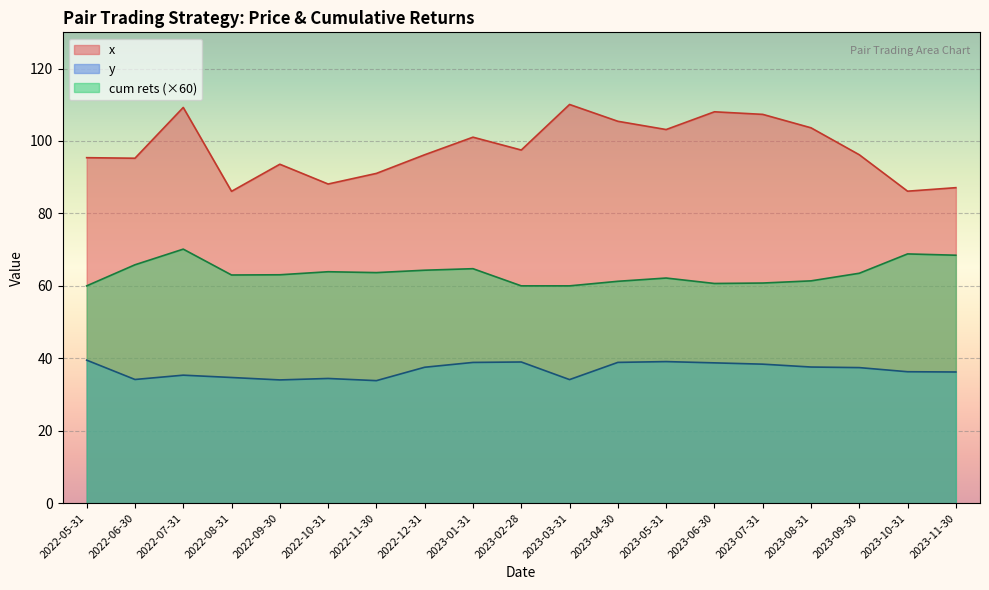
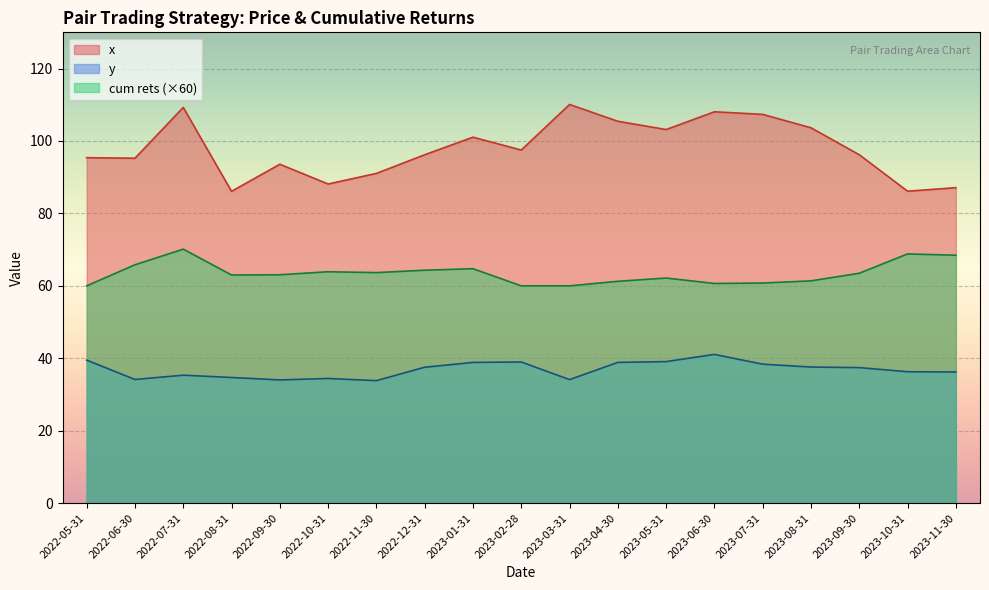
  {
    "x": {
      "2022-05-31": 95,
      "2022-06-30": 95,
      "2022-07-31": 109,
      "2022-08-31": 86,
      "2022-09-30": 94,
      "2022-10-31": 88,
      "2022-11-30": 91,
      "2022-12-31": 96,
      "2023-01-31": 101,
      "2023-02-28": 98,
      "2023-03-31": 110,
      "2023-04-30": 105,
      "2023-05-31": 103,
      "2023-06-30": 108,
      "2023-07-31": 107,
      "2023-08-31": 104,
      "2023-09-30": 96,
      "2023-10-31": 86,
      "2023-11-30": 87
    },
    "y": {
      "2022-05-31": 39,
      "2022-06-30": 34,
      "2022-07-31": 35,
      "2022-08-31": 35,
      "2022-09-30": 34,
      "2022-10-31": 34,
      "2022-11-30": 34,
      "2022-12-31": 38,
      "2023-01-31": 39,
      "2023-02-28": 39,
      "2023-03-31": 34,
      "2023-04-30": 39,
      "2023-05-31": 39,
-     "2023-06-30": 39,
+     "2023-06-30": 41,
      "2023-07-31": 38,
      "2023-08-31": 38,
      "2023-09-30": 37,
      "2023-10-31": 36,
      "2023-11-30": 36
    },
    "cum rets (×60)": {
      "2022-05-31": 60,
      "2022-06-30": 66,
      "2022-07-31": 70,
      "2022-08-31": 63,
      "2022-09-30": 63,
      "2022-10-31": 64,
      "2022-11-30": 64,
      "2022-12-31": 64,
      "2023-01-31": 65,
      "2023-02-28": 60,
      "2023-03-31": 60,
      "2023-04-30": 61,
      "2023-05-31": 62,
      "2023-06-30": 61,
      "2023-07-31": 61,
      "2023-08-31": 61,
      "2023-09-30": 63,
      "2023-10-31": 69,
      "2023-11-30": 68
    }
  }
